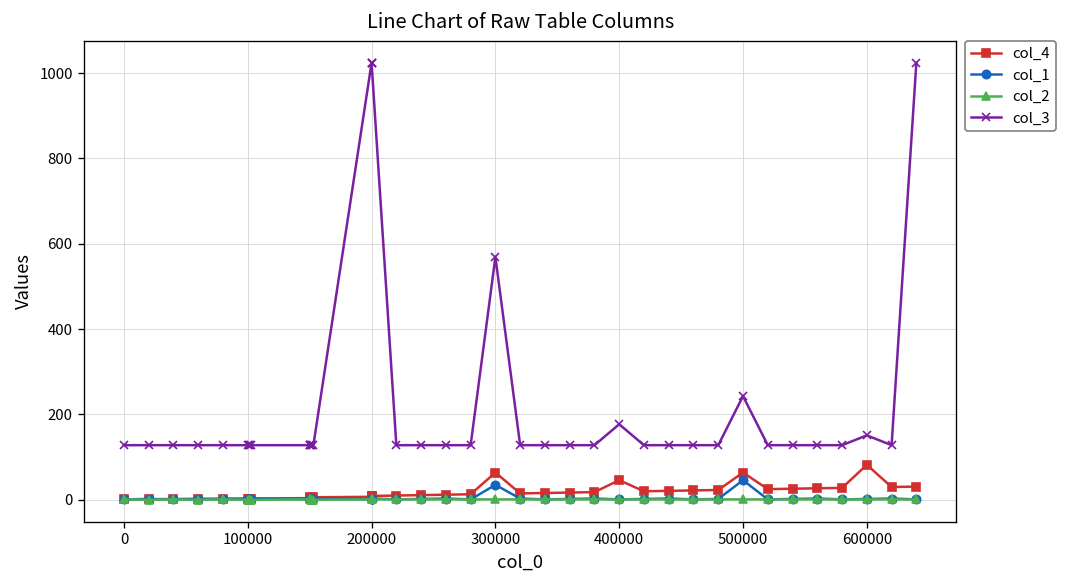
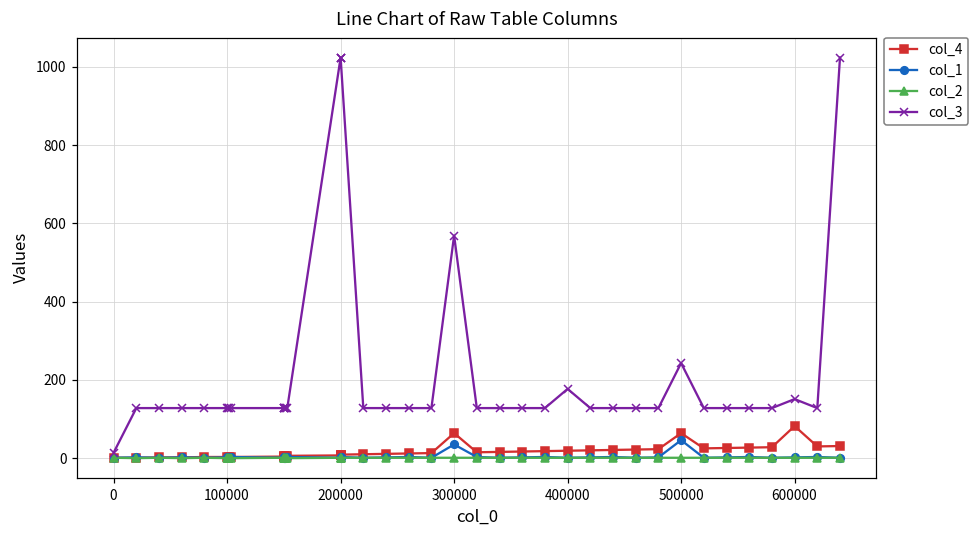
  {
    "col_4": {
      "300000": 60,
-     "400000": 50,
+     "400000": 20,
      "500000": 60,
      "600000": 80
    },
    "col_1": {
      "300000": 40,
      "500000": 50
    },
    "col_2": {
      "300000": 0,
      "500000": 0
    },
    "col_3": {
-     "0": 130,
+     "0": 10,
      "100000": 130,
      "200000": 1020,
      "300000": 570,
      "400000": 180,
      "500000": 240,
      "600000": 150
    }
  }
